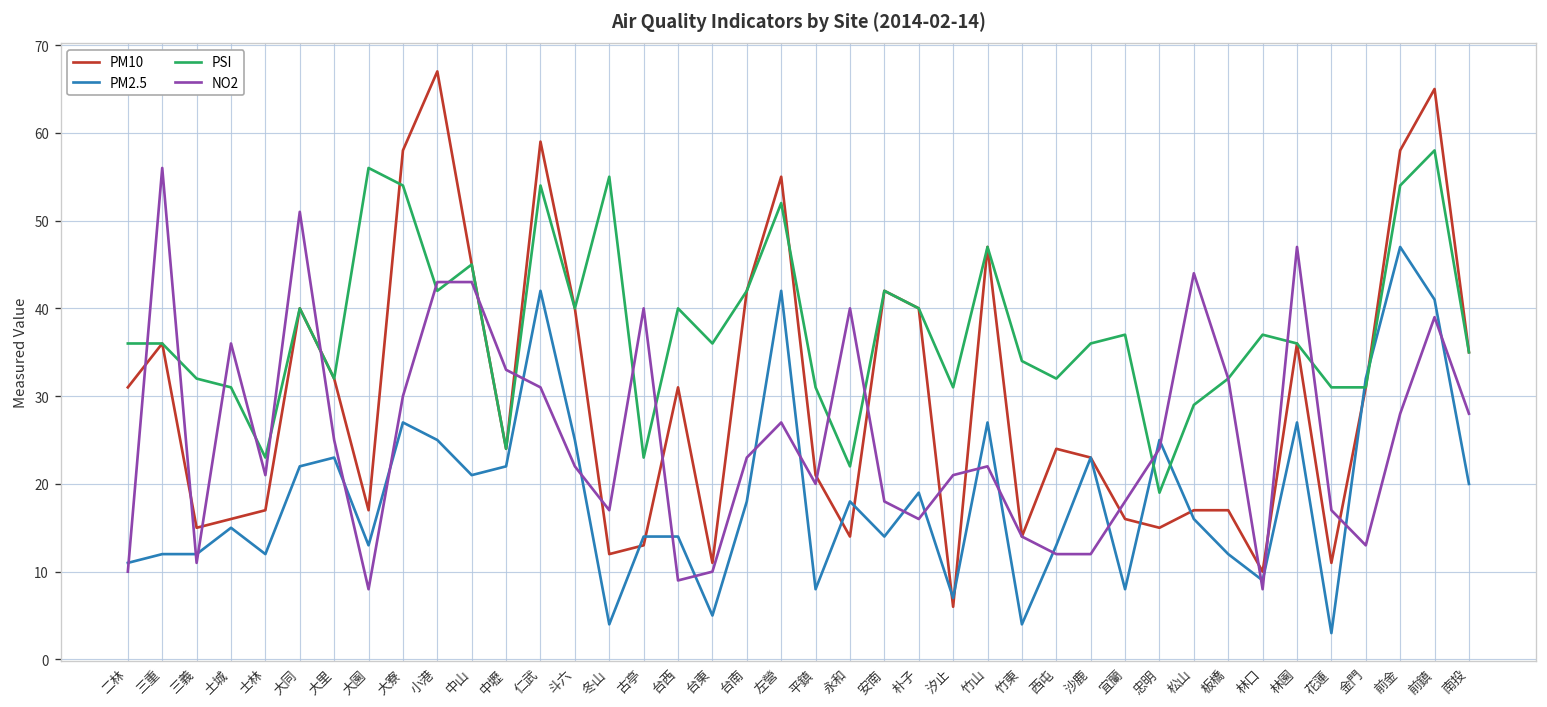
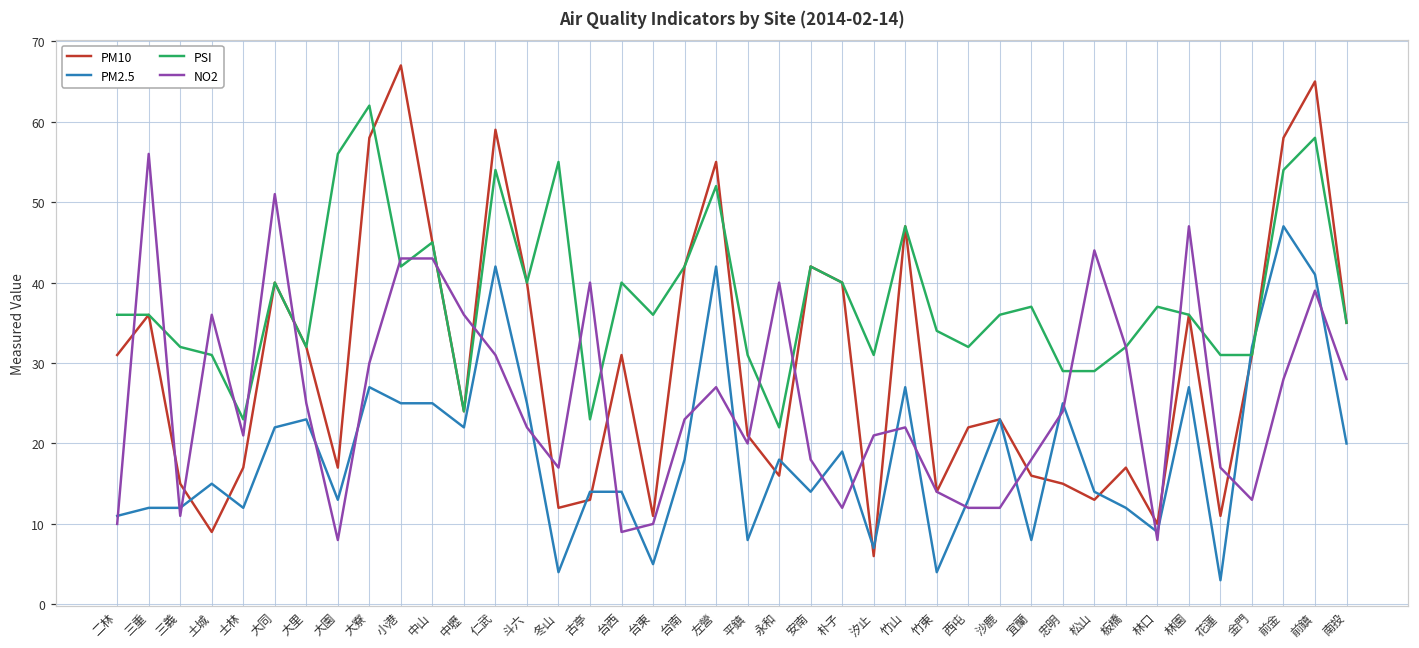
  {
    "PM10": {
      "二林": 31,
      "三義": 15,
-     "土城": 16,
+     "土城": 9,
      "士林": 17,
      "大園": 17,
      "大寮": 58,
      "小港": 67,
      "仁武": 59,
      "冬山": 12,
      "古亭": 13,
      "台西": 31,
      "台東": 11,
      "左營": 55,
      "平鎮": 21,
-     "永和": 14,
+     "永和": 16,
      "汐止": 6,
-     "西屯": 24,
+     "西屯": 22,
      "宜蘭": 16,
      "忠明": 15,
-     "松山": 17,
+     "松山": 13,
      "板橋": 17,
      "林口": 10,
      "花蓮": 11,
      "前金": 58,
      "前鎮": 65
    },
    "PM2.5": {
      "二林": 11,
      "三重": 12,
      "三義": 12,
      "土城": 15,
      "士林": 12,
      "大同": 22,
      "大里": 23,
      "大園": 13,
      "大寮": 27,
      "小港": 25,
-     "中山": 21,
+     "中山": 25,
      "中壢": 22,
      "仁武": 42,
      "斗六": 25,
      "冬山": 4,
      "古亭": 14,
      "台西": 14,
      "台東": 5,
      "台南": 18,
      "左營": 42,
      "平鎮": 8,
      "永和": 18,
      "安南": 14,
      "朴子": 19,
      "汐止": 7,
      "竹山": 27,
      "竹東": 4,
      "西屯": 13,
      "宜蘭": 8,
      "忠明": 25,
-     "松山": 16,
+     "松山": 14,
      "板橋": 12,
      "林口": 9,
      "林園": 27,
      "花蓮": 3,
      "金門": 32,
      "前金": 47,
      "前鎮": 41,
      "南投": 20
    },
    "PSI": {
      "二林": 36,
      "三義": 32,
      "土城": 31,
      "士林": 23,
      "大園": 56,
-     "大寮": 54,
+     "大寮": 62,
      "小港": 42,
      "仁武": 54,
      "冬山": 55,
      "古亭": 23,
      "台西": 40,
      "台東": 36,
      "左營": 52,
      "平鎮": 31,
      "永和": 22,
      "汐止": 31,
      "竹東": 34,
      "西屯": 32,
      "沙鹿": 36,
      "宜蘭": 37,
-     "忠明": 19,
+     "忠明": 29,
      "松山": 29,
      "林口": 37,
      "花蓮": 31,
      "前金": 54,
      "前鎮": 58
    },
    "NO2": {
      "二林": 10,
      "三重": 56,
      "三義": 11,
      "土城": 36,
      "士林": 21,
      "大同": 51,
      "大里": 25,
      "大園": 8,
      "大寮": 30,
      "小港": 43,
      "中山": 43,
-     "中壢": 33,
+     "中壢": 36,
      "仁武": 31,
      "斗六": 22,
      "冬山": 17,
      "古亭": 40,
      "台西": 9,
      "台東": 10,
      "台南": 23,
      "左營": 27,
      "平鎮": 20,
      "永和": 40,
      "安南": 18,
-     "朴子": 16,
+     "朴子": 12,
      "汐止": 21,
      "竹山": 22,
      "西屯": 12,
      "沙鹿": 12,
      "宜蘭": 18,
      "忠明": 24,
      "松山": 44,
      "林口": 8,
      "林園": 47,
      "花蓮": 17,
      "金門": 13,
      "前金": 28,
      "前鎮": 39,
      "南投": 28
    }
  }
